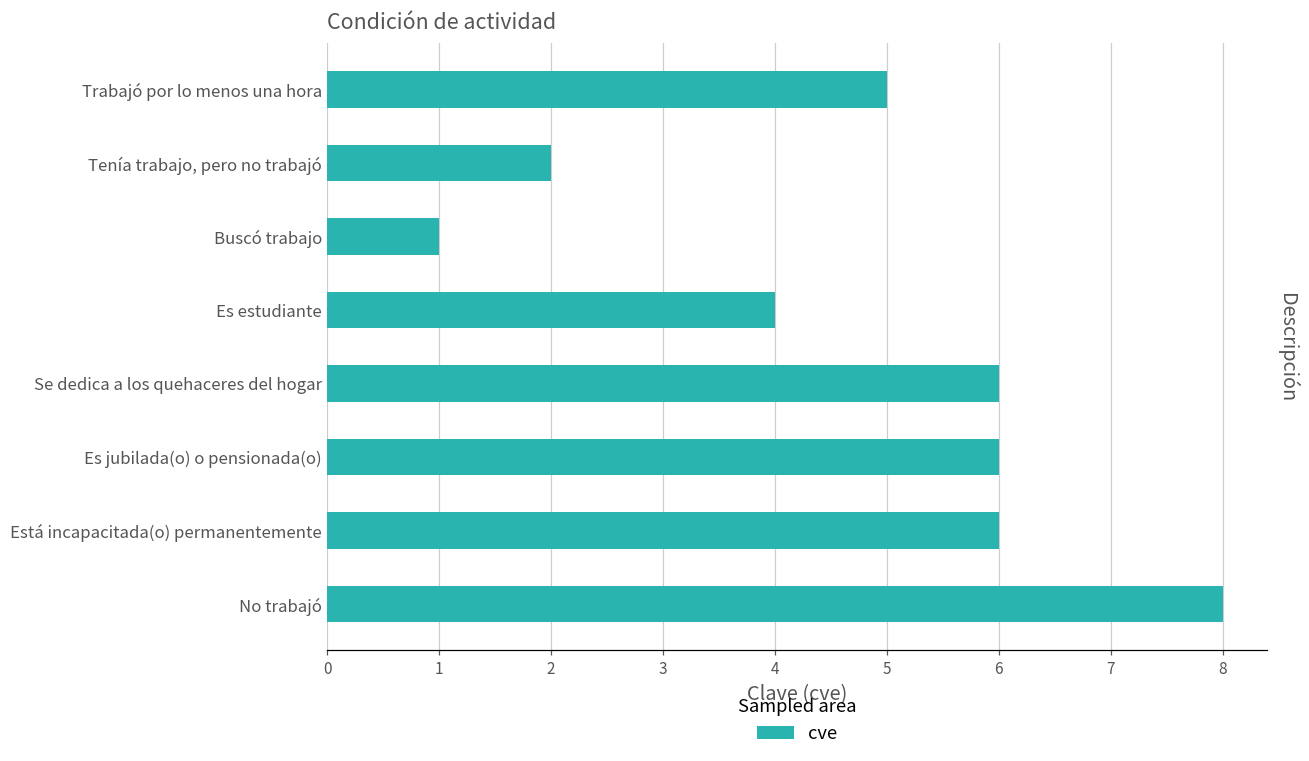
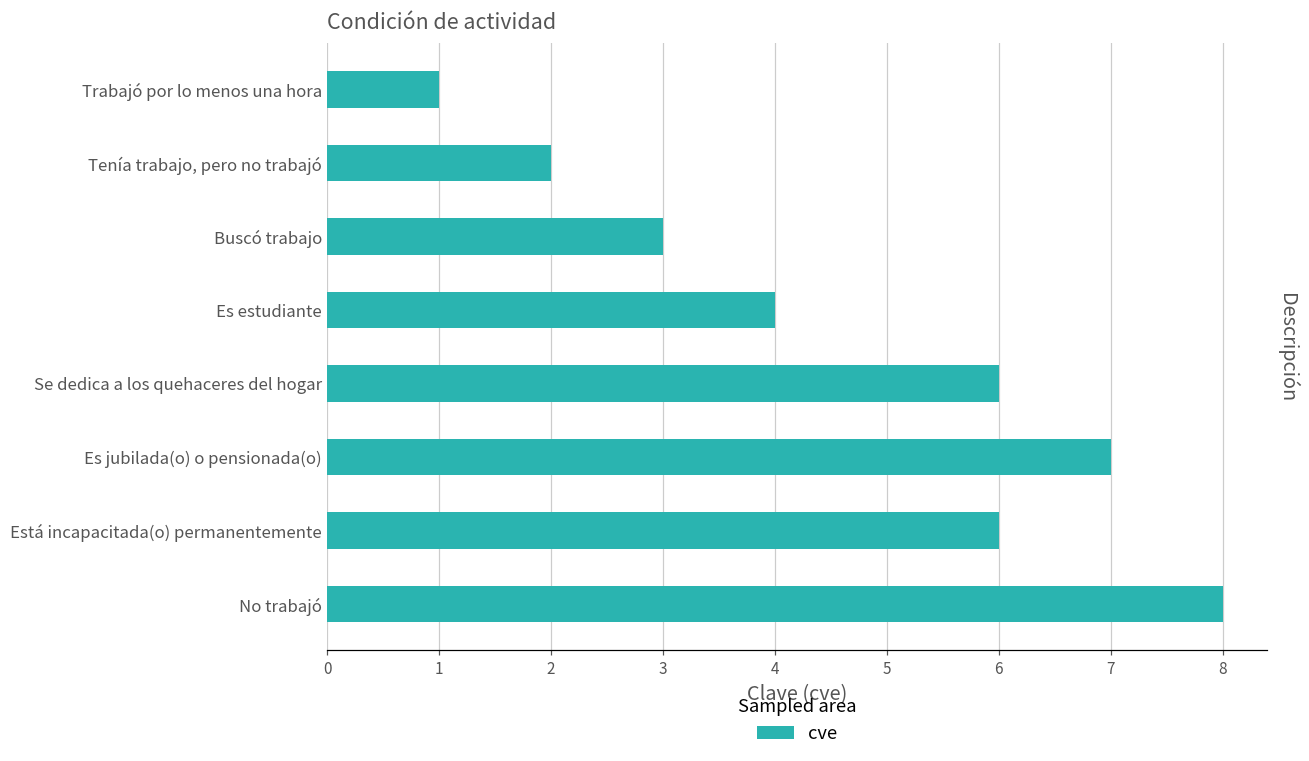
  {
-   "Trabajó por lo menos una hora": 5,
+   "Trabajó por lo menos una hora": 1,
    "Tenía trabajo, pero no trabajó": 2,
-   "Buscó trabajo": 1,
+   "Buscó trabajo": 3,
    "Es estudiante": 4,
    "Se dedica a los quehaceres del hogar": 6,
-   "Es jubilada(o) o pensionada(o)": 6,
+   "Es jubilada(o) o pensionada(o)": 7,
    "Está incapacitada(o) permanentemente": 6,
    "No trabajó": 8
  }
